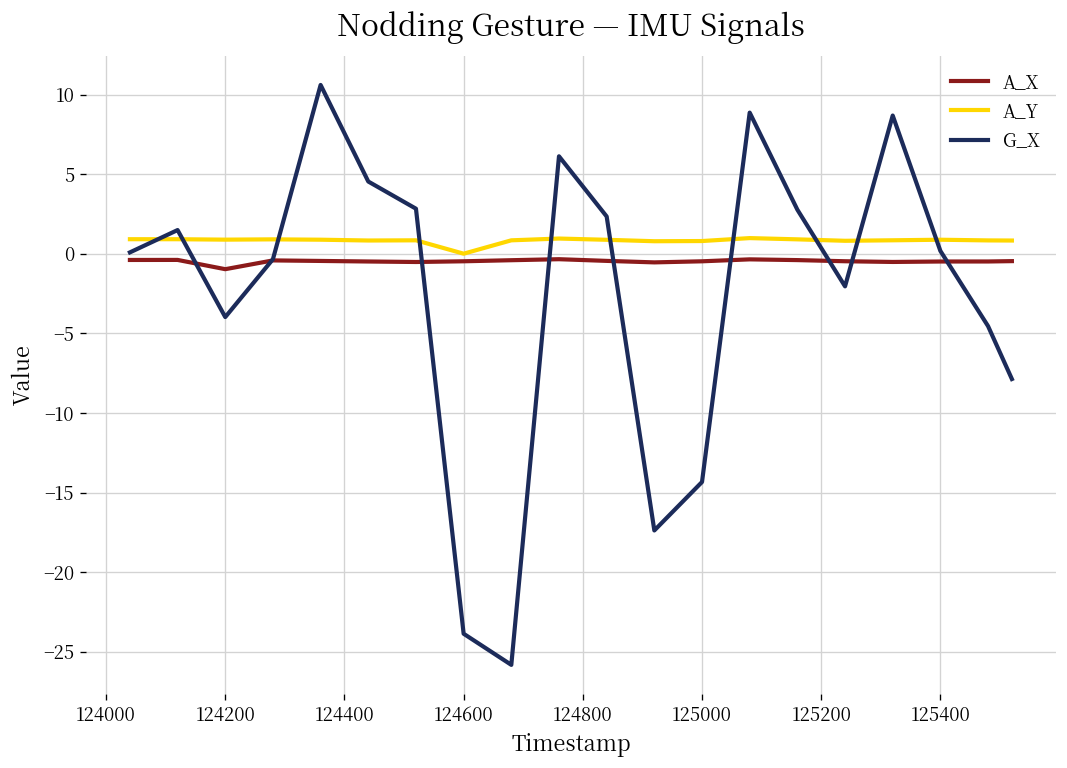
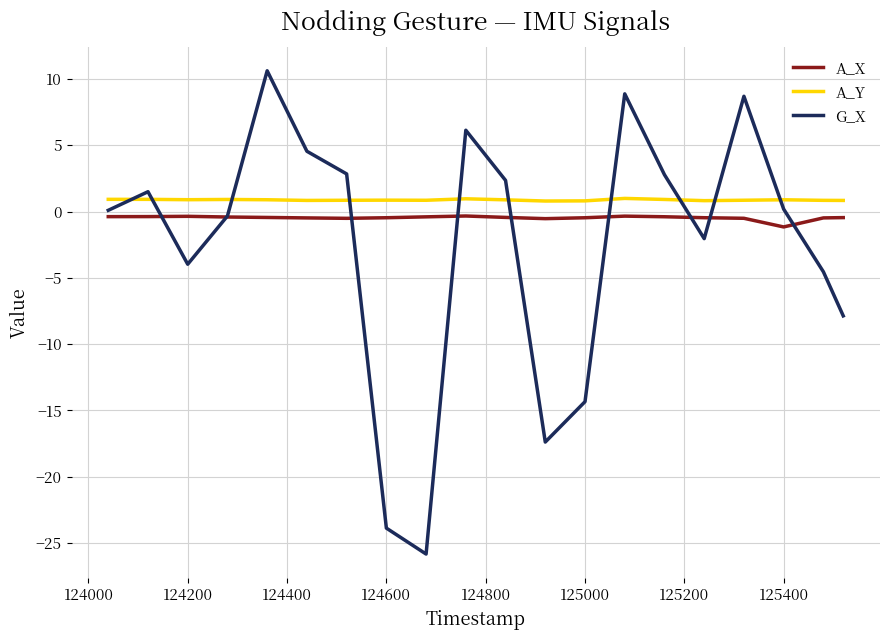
  {
    "A_X": {
-     "124200": -1.0,
+     "124200": -0.4,
      "124600": -0.5,
      "125000": -0.5,
-     "125400": -0.5
+     "125400": -1.2
    },
    "A_Y": {
      "124200": 0.9,
-     "124600": 0.0,
+     "124600": 0.9,
      "125000": 0.8,
      "125400": 0.9
    },
    "G_X": {
      "124200": -4.0,
      "124600": -23.9,
      "125000": -14.3,
      "125400": 0.2
    }
  }
